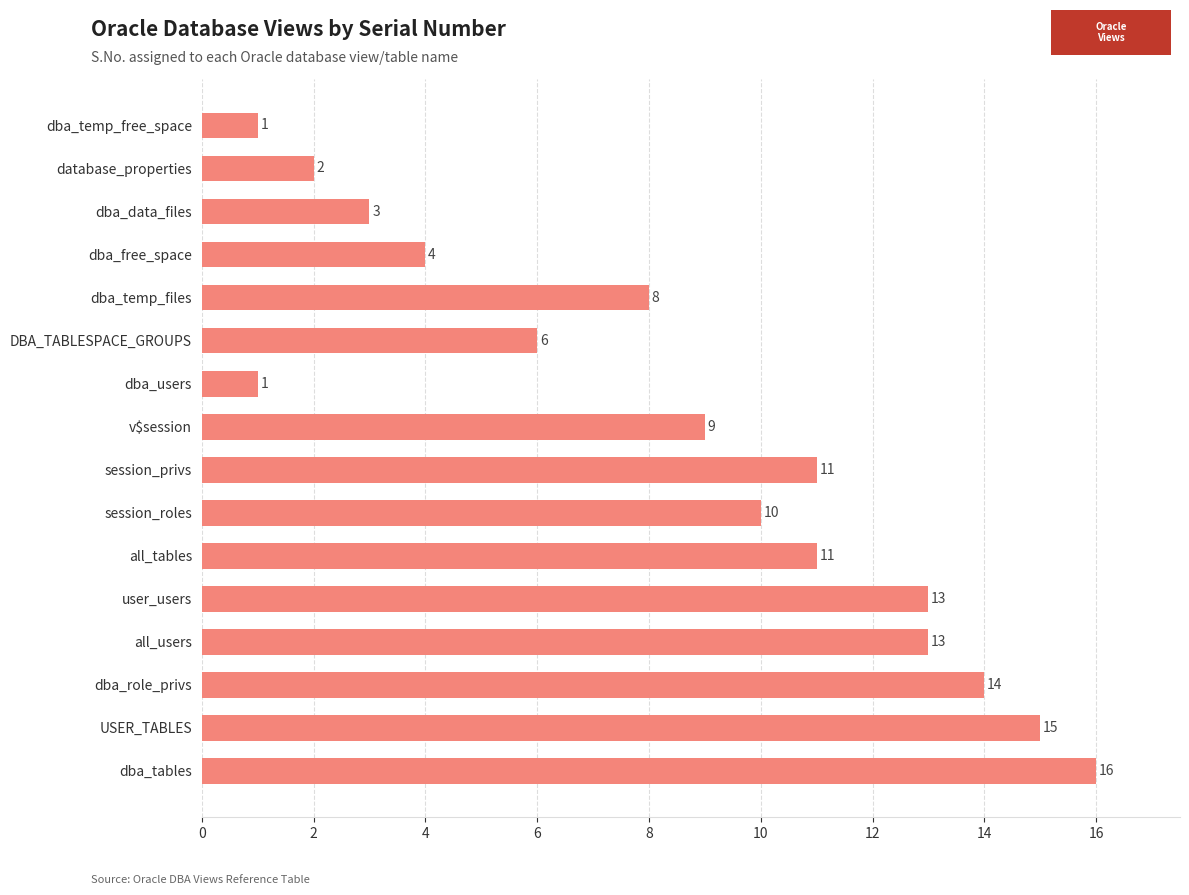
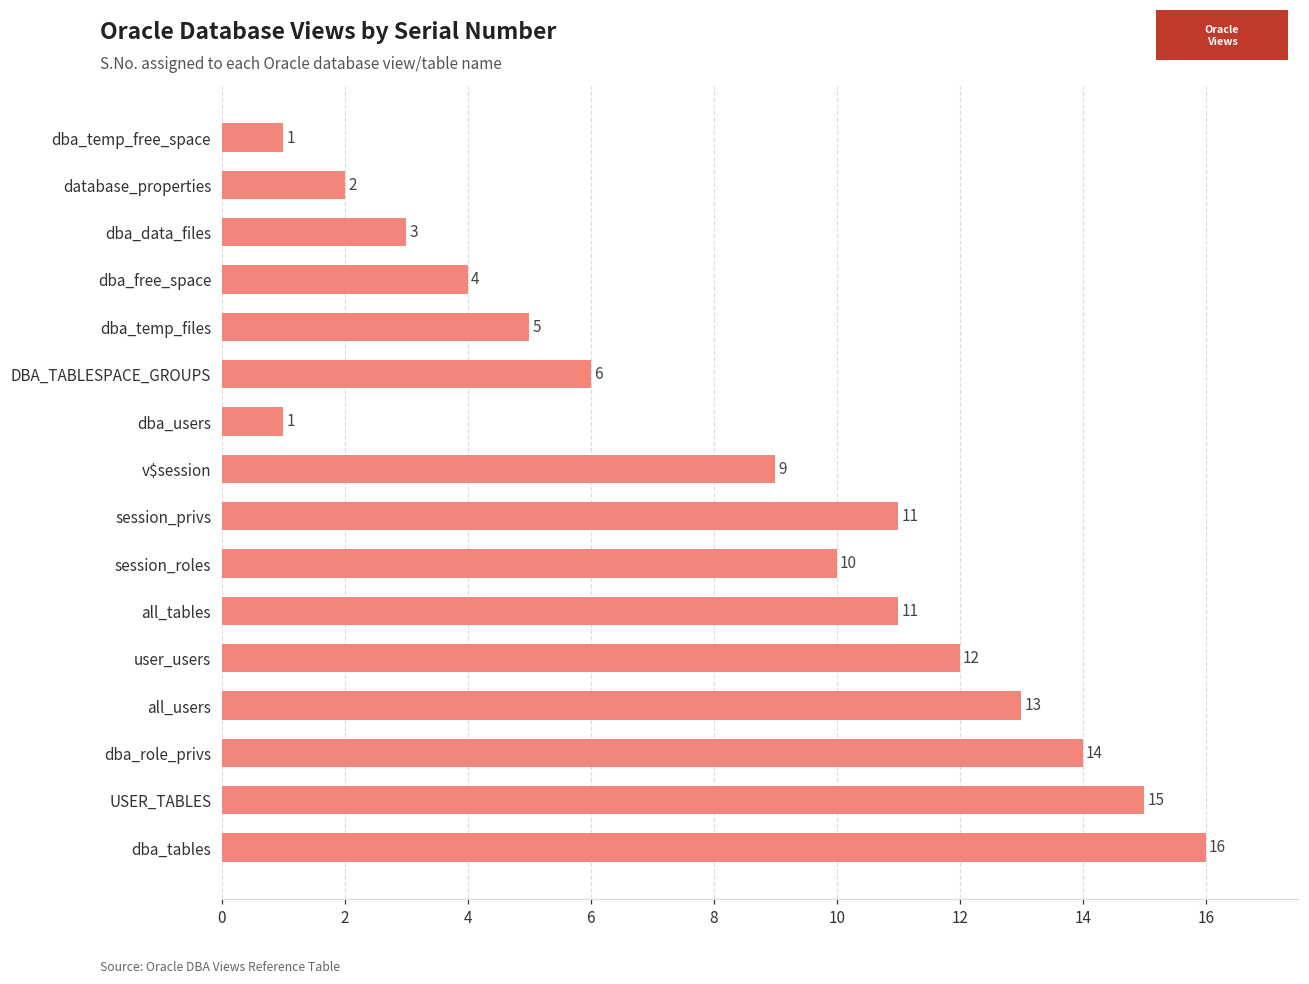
  {
    "dba_temp_free_space": 1,
    "database_properties": 2,
    "dba_data_files": 3,
    "dba_free_space": 4,
-   "dba_temp_files": 8,
+   "dba_temp_files": 5,
    "DBA_TABLESPACE_GROUPS": 6,
    "dba_users": 1,
    "v$session": 9,
    "session_privs": 11,
    "session_roles": 10,
    "all_tables": 11,
-   "user_users": 13,
+   "user_users": 12,
    "all_users": 13,
    "dba_role_privs": 14,
    "USER_TABLES": 15,
    "dba_tables": 16
  }
